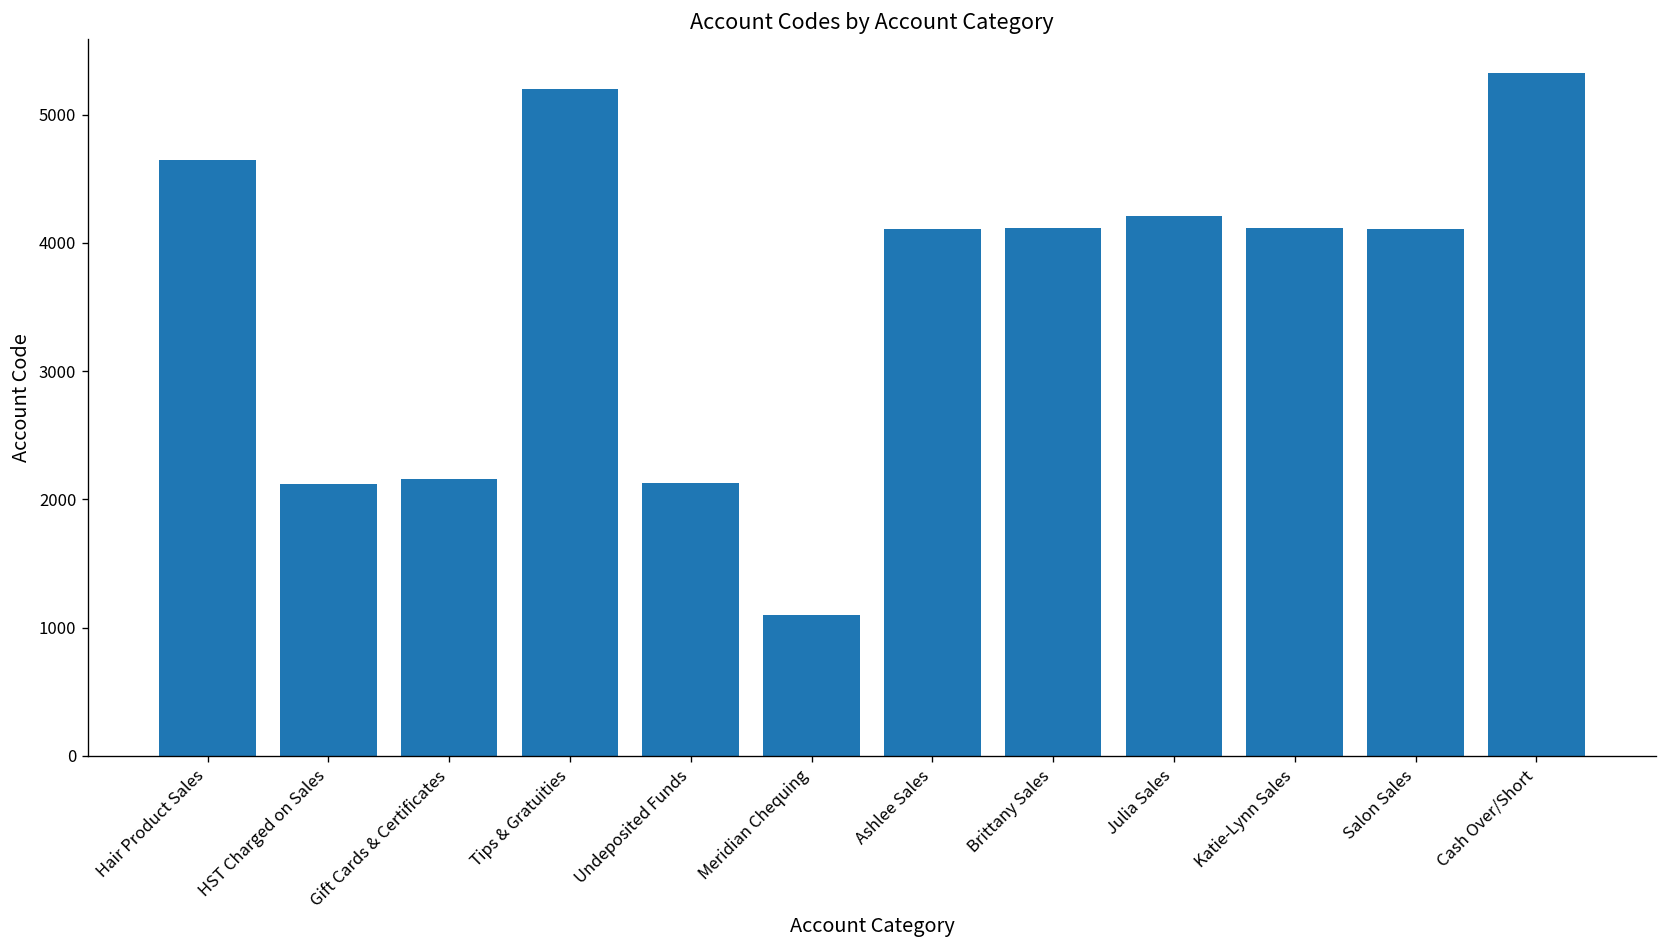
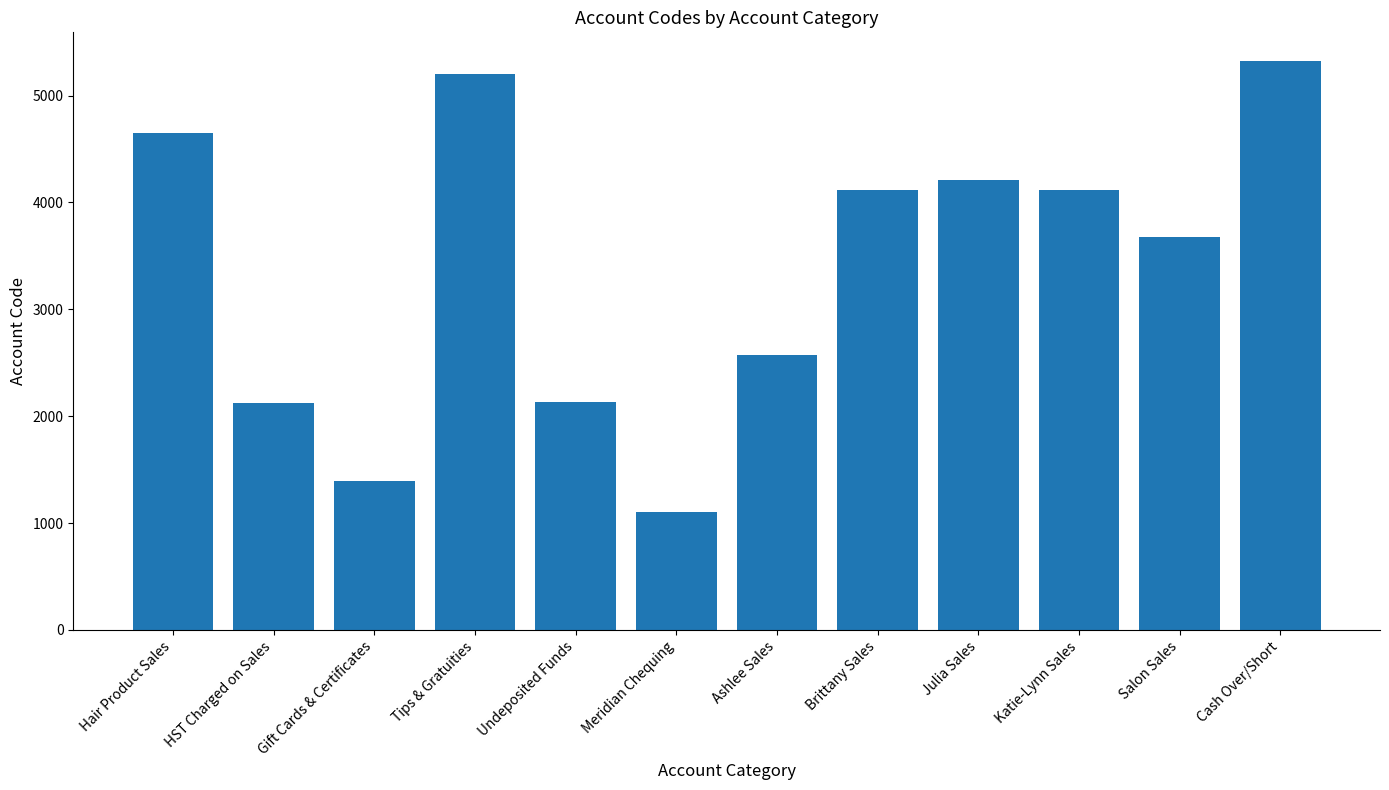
  {
    "Hair Product Sales": 4650,
    "HST Charged on Sales": 2120,
-   "Gift Cards & Certificates": 2160,
+   "Gift Cards & Certificates": 1400,
    "Tips & Gratuities": 5200,
    "Undeposited Funds": 2130,
    "Meridian Chequing": 1100,
-   "Ashlee Sales": 4110,
+   "Ashlee Sales": 2580,
    "Brittany Sales": 4120,
    "Julia Sales": 4210,
    "Katie-Lynn Sales": 4120,
-   "Salon Sales": 4110,
+   "Salon Sales": 3680,
    "Cash Over/Short": 5330
  }
